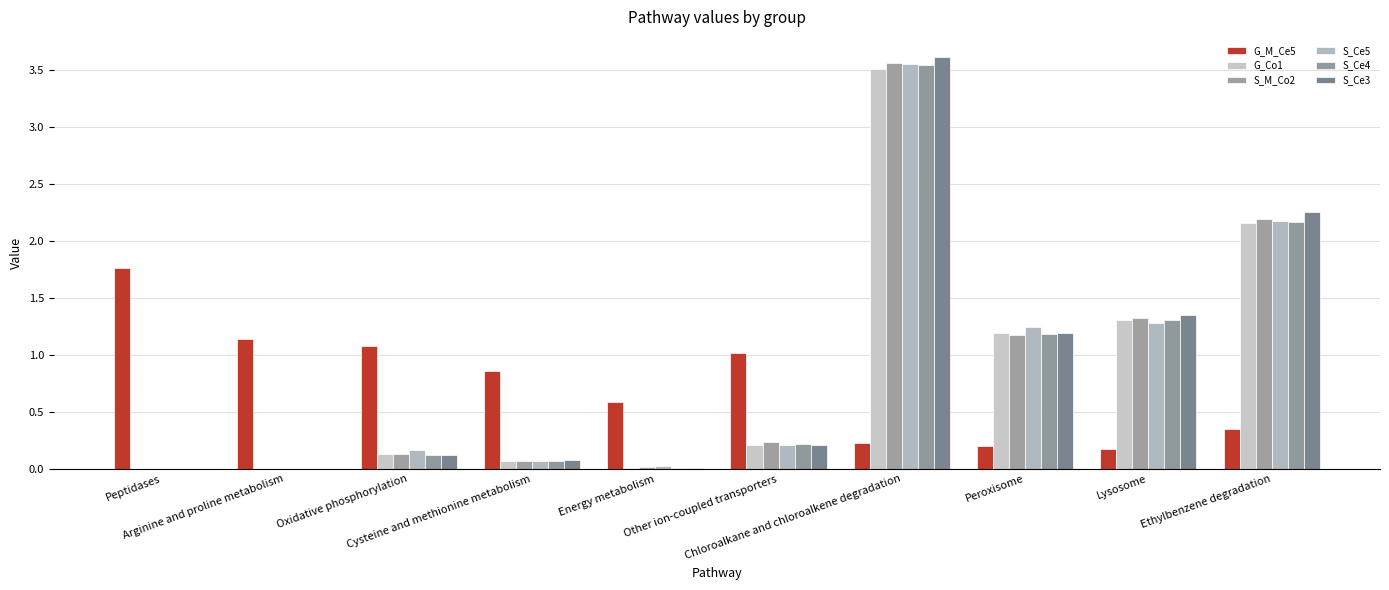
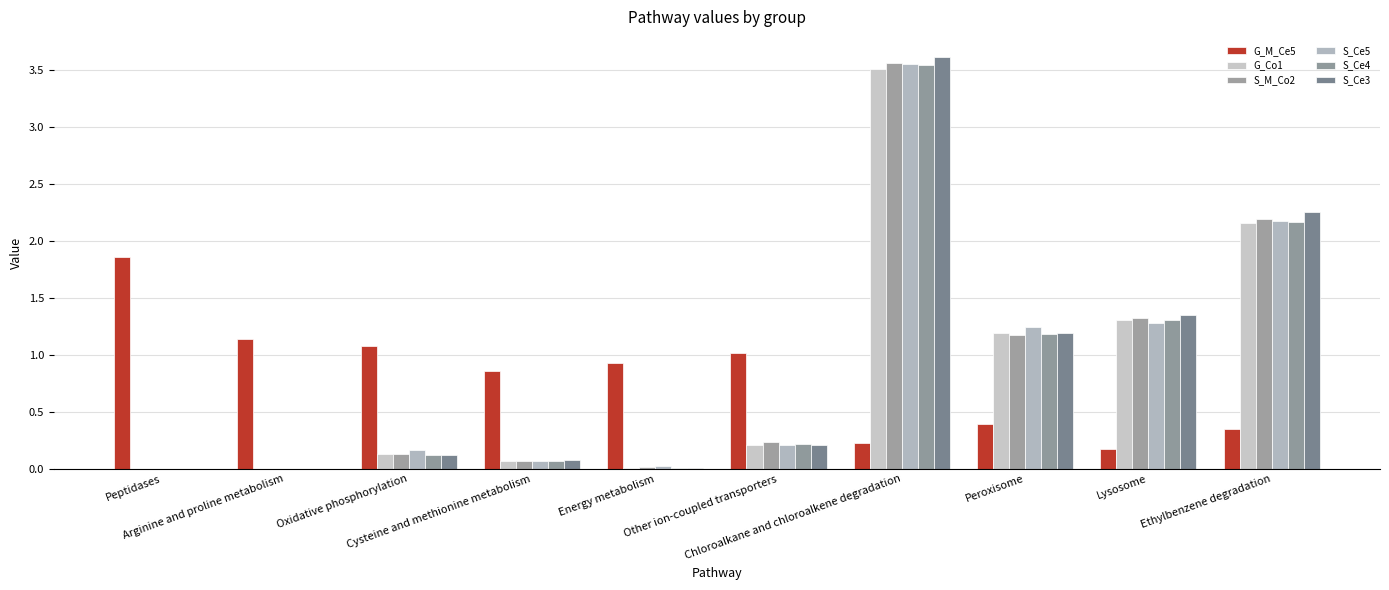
  {
    "G_M_Ce5": {
-     "Peptidases": 1.76,
+     "Peptidases": 1.86,
      "Arginine and proline metabolism": 1.14,
      "Oxidative phosphorylation": 1.07,
      "Cysteine and methionine metabolism": 0.86,
-     "Energy metabolism": 0.59,
+     "Energy metabolism": 0.93,
      "Other ion-coupled transporters": 1.01,
      "Chloroalkane and chloroalkene degradation": 0.22,
-     "Peroxisome": 0.20,
+     "Peroxisome": 0.39,
      "Lysosome": 0.17,
      "Ethylbenzene degradation": 0.35
    }
  }
